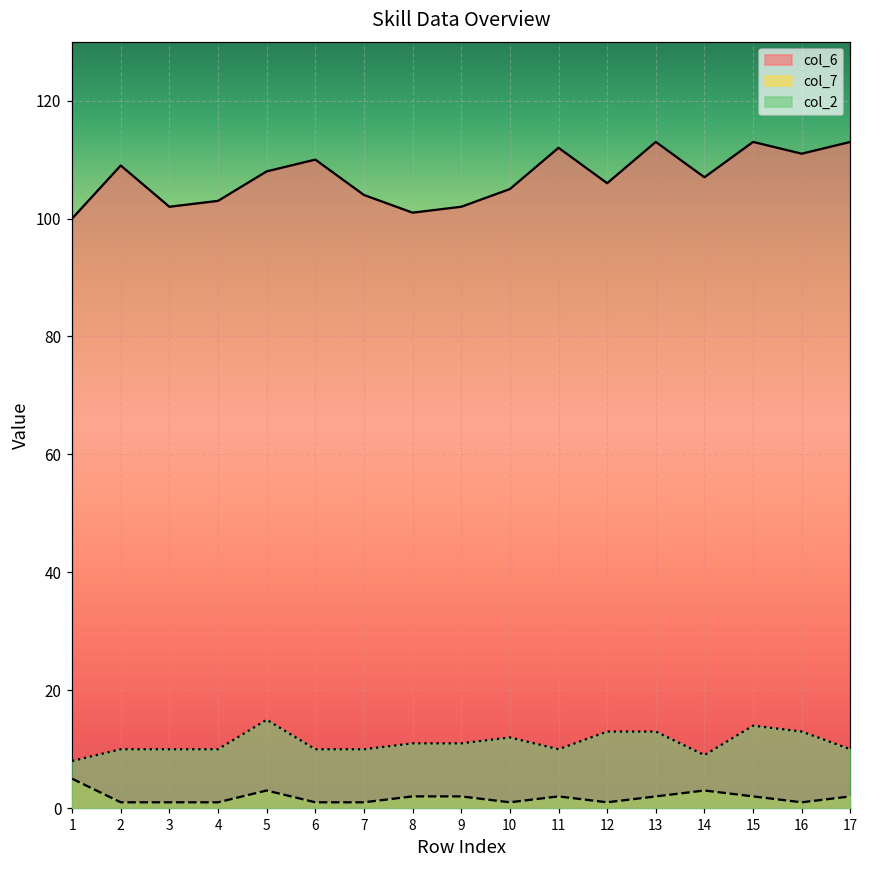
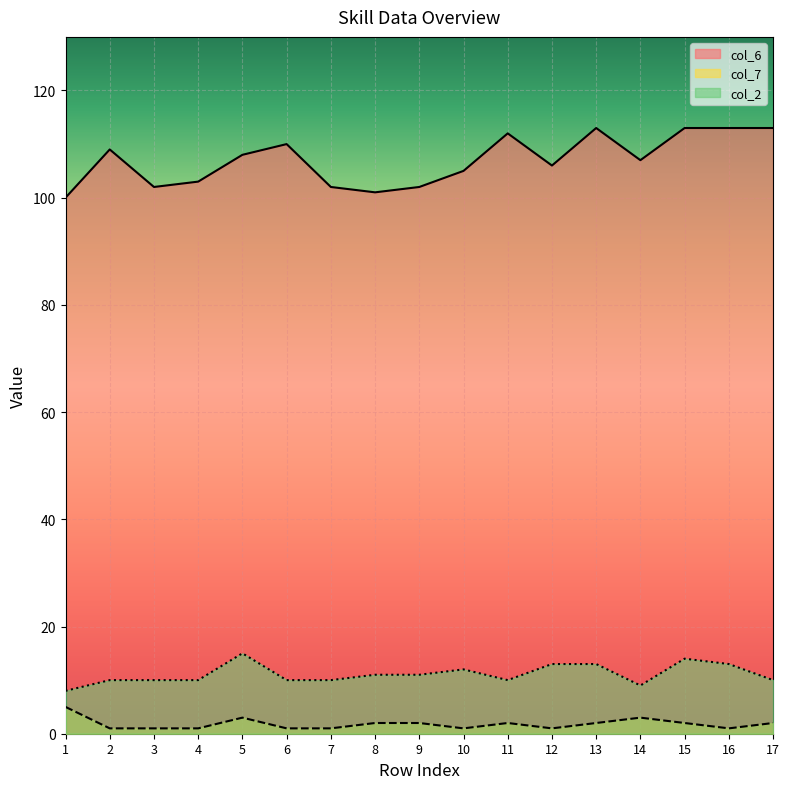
  {
    "col_6": {
      "1": 100,
      "2": 109,
      "3": 102,
      "4": 103,
      "5": 108,
      "6": 110,
-     "7": 104,
+     "7": 102,
      "8": 101,
      "9": 102,
      "10": 105,
      "11": 112,
      "12": 106,
      "13": 113,
      "14": 107,
      "15": 113,
-     "16": 111,
+     "16": 113,
      "17": 113
    },
    "col_7": {
      "1": 5,
      "2": 1,
      "3": 1,
      "4": 1,
      "5": 3,
      "6": 1,
      "7": 1,
      "8": 2,
      "9": 2,
      "10": 1,
      "11": 2,
      "12": 1,
      "13": 2,
      "14": 3,
      "15": 2,
      "16": 1,
      "17": 2
    },
    "col_2": {
      "1": 8,
      "2": 10,
      "3": 10,
      "4": 10,
      "5": 15,
      "6": 10,
      "7": 10,
      "8": 11,
      "9": 11,
      "10": 12,
      "11": 10,
      "12": 13,
      "13": 13,
      "14": 9,
      "15": 14,
      "16": 13,
      "17": 10
    }
  }
